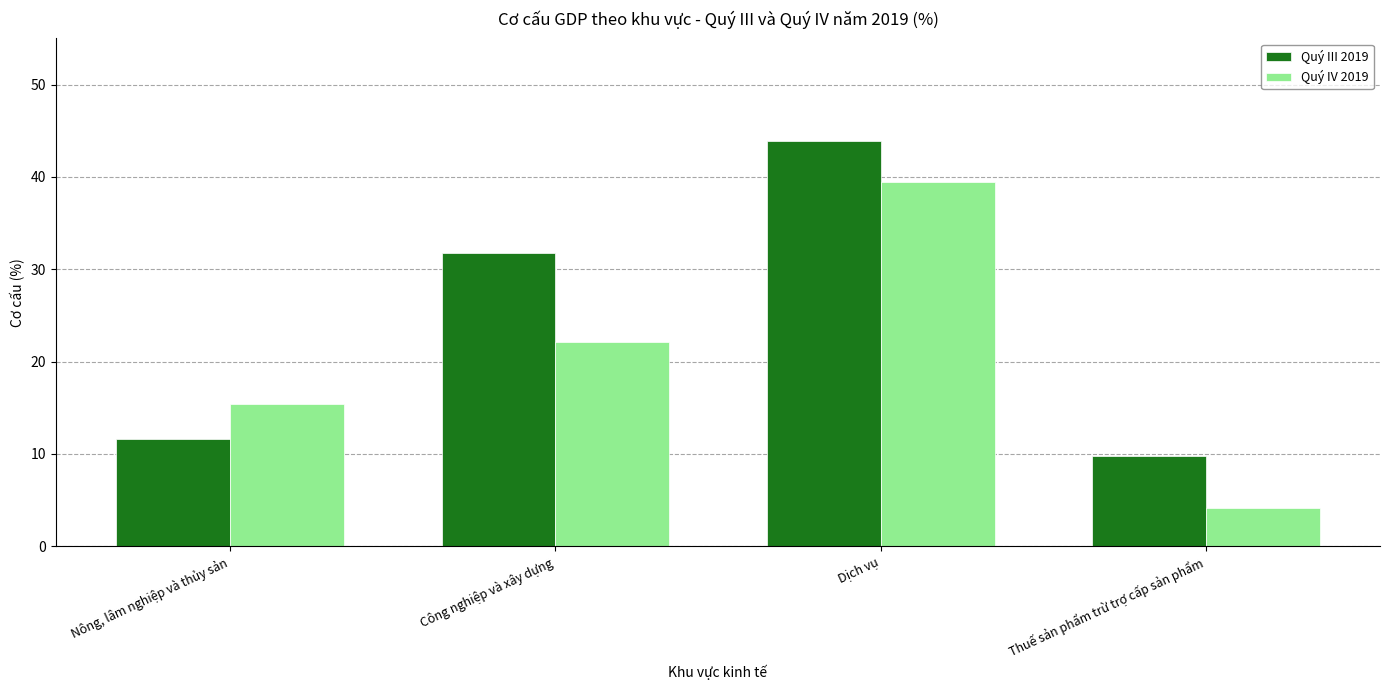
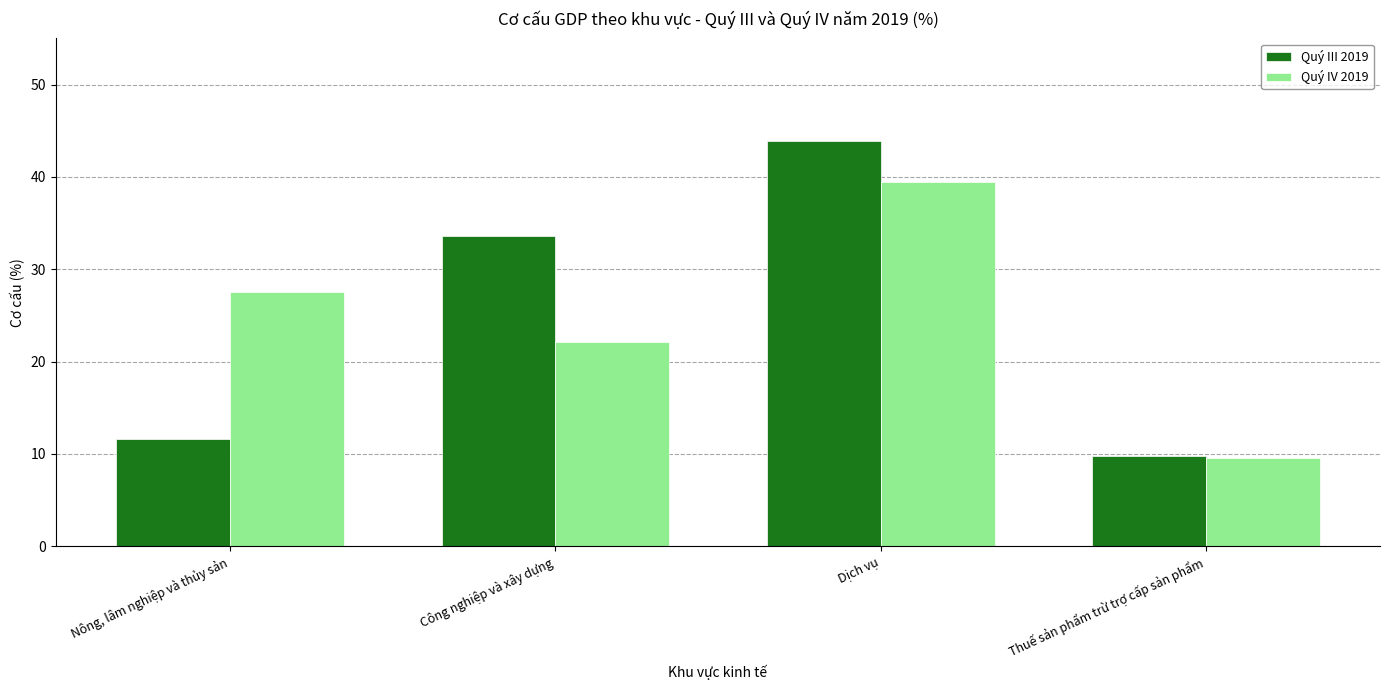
  {
    "Quý III 2019": {
      "Nông, lâm nghiệp và thủy sản": 12,
-     "Công nghiệp và xây dựng": 32,
+     "Công nghiệp và xây dựng": 34,
      "Dịch vụ": 44,
      "Thuế sản phẩm trừ trợ cấp sản phẩm": 10
    },
    "Quý IV 2019": {
-     "Nông, lâm nghiệp và thủy sản": 15,
+     "Nông, lâm nghiệp và thủy sản": 28,
      "Công nghiệp và xây dựng": 22,
      "Dịch vụ": 39,
-     "Thuế sản phẩm trừ trợ cấp sản phẩm": 4
+     "Thuế sản phẩm trừ trợ cấp sản phẩm": 10
    }
  }
